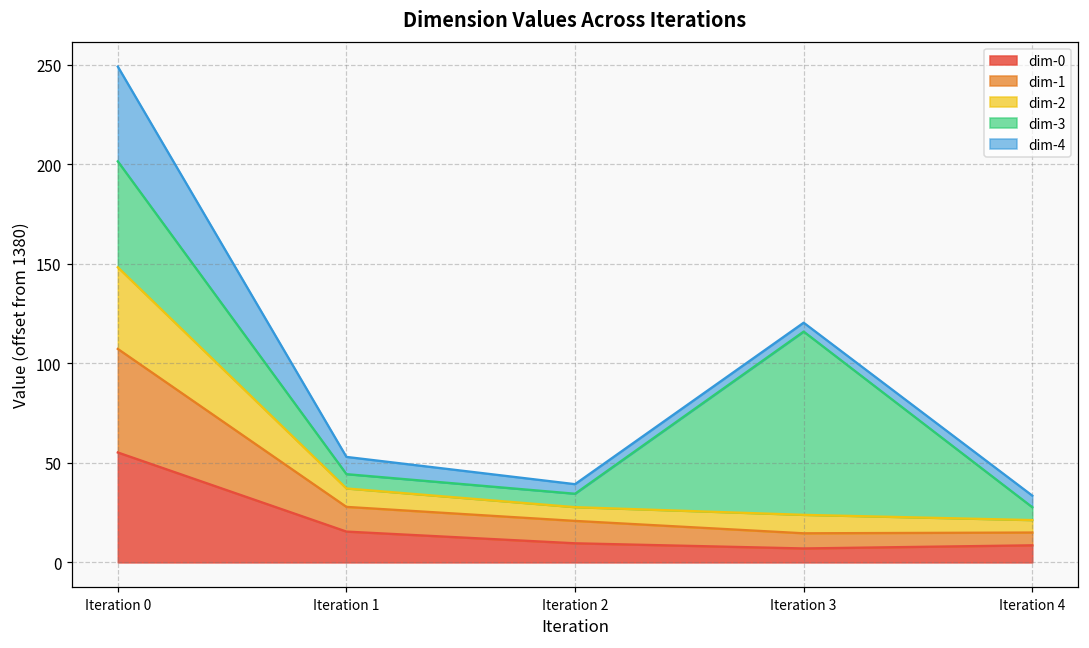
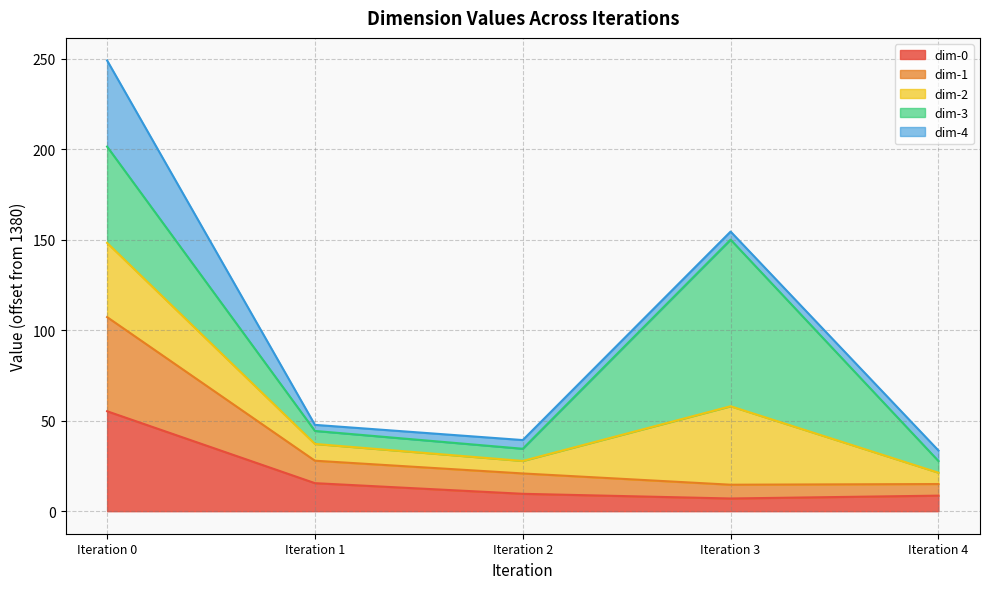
  {
    "dim-2": {
      "Iteration 0": 41,
      "Iteration 1": 9,
      "Iteration 2": 7,
-     "Iteration 3": 9,
+     "Iteration 3": 43,
      "Iteration 4": 6
    },
    "dim-3": {
      "Iteration 0": 53,
      "Iteration 1": 7,
      "Iteration 2": 7,
      "Iteration 3": 92,
      "Iteration 4": 6
    },
    "dim-4": {
      "Iteration 0": 48,
-     "Iteration 1": 9,
+     "Iteration 1": 3,
      "Iteration 2": 5,
      "Iteration 3": 4,
      "Iteration 4": 6
    }
  }
